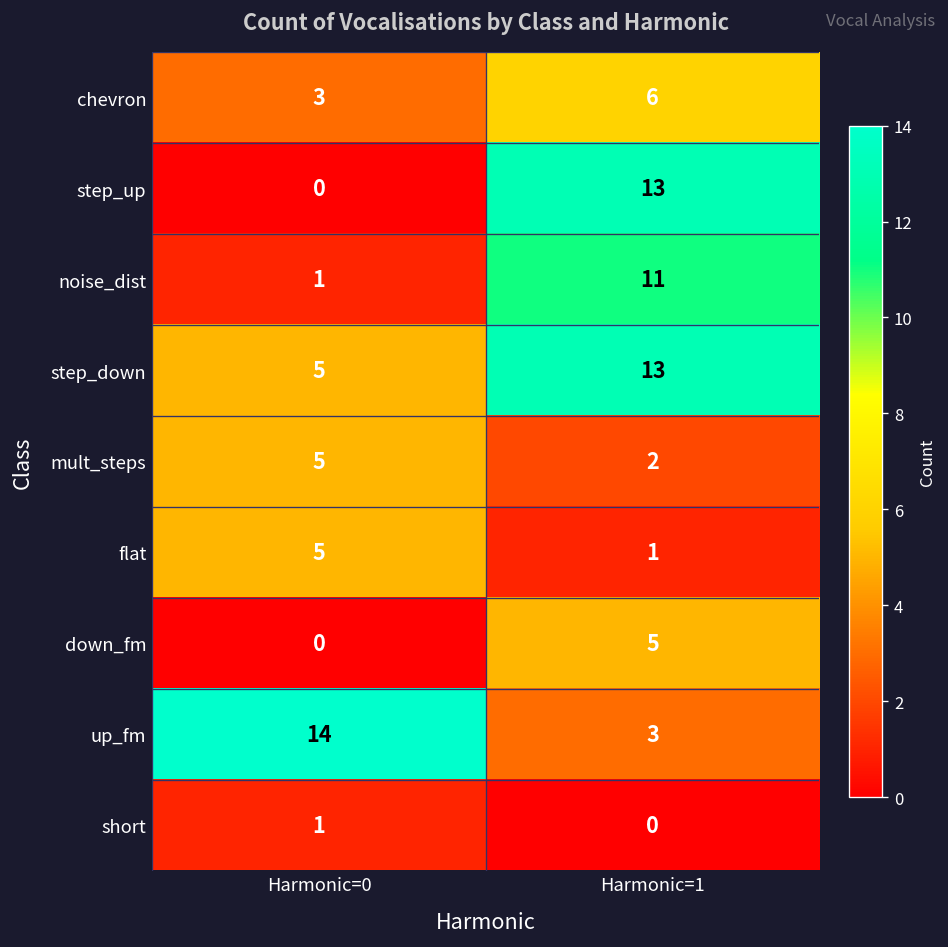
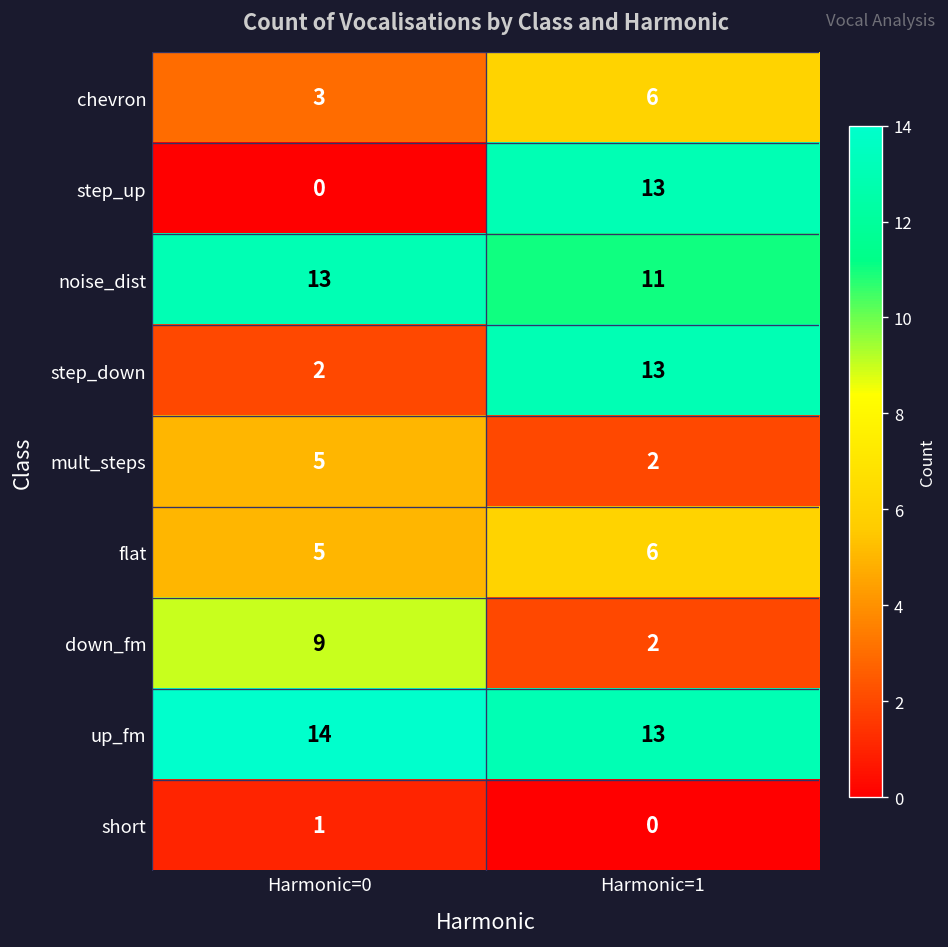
  {
    "chevron": {
      "Harmonic=0": 3,
      "Harmonic=1": 6
    },
    "step_up": {
      "Harmonic=0": 0,
      "Harmonic=1": 13
    },
    "noise_dist": {
-     "Harmonic=0": 1,
+     "Harmonic=0": 13,
      "Harmonic=1": 11
    },
    "step_down": {
-     "Harmonic=0": 5,
+     "Harmonic=0": 2,
      "Harmonic=1": 13
    },
    "mult_steps": {
      "Harmonic=0": 5,
      "Harmonic=1": 2
    },
    "flat": {
      "Harmonic=0": 5,
-     "Harmonic=1": 1
+     "Harmonic=1": 6
    },
    "down_fm": {
-     "Harmonic=0": 0,
-     "Harmonic=1": 5
+     "Harmonic=0": 9,
+     "Harmonic=1": 2
    },
    "up_fm": {
      "Harmonic=0": 14,
-     "Harmonic=1": 3
+     "Harmonic=1": 13
    },
    "short": {
      "Harmonic=0": 1,
      "Harmonic=1": 0
    }
  }
